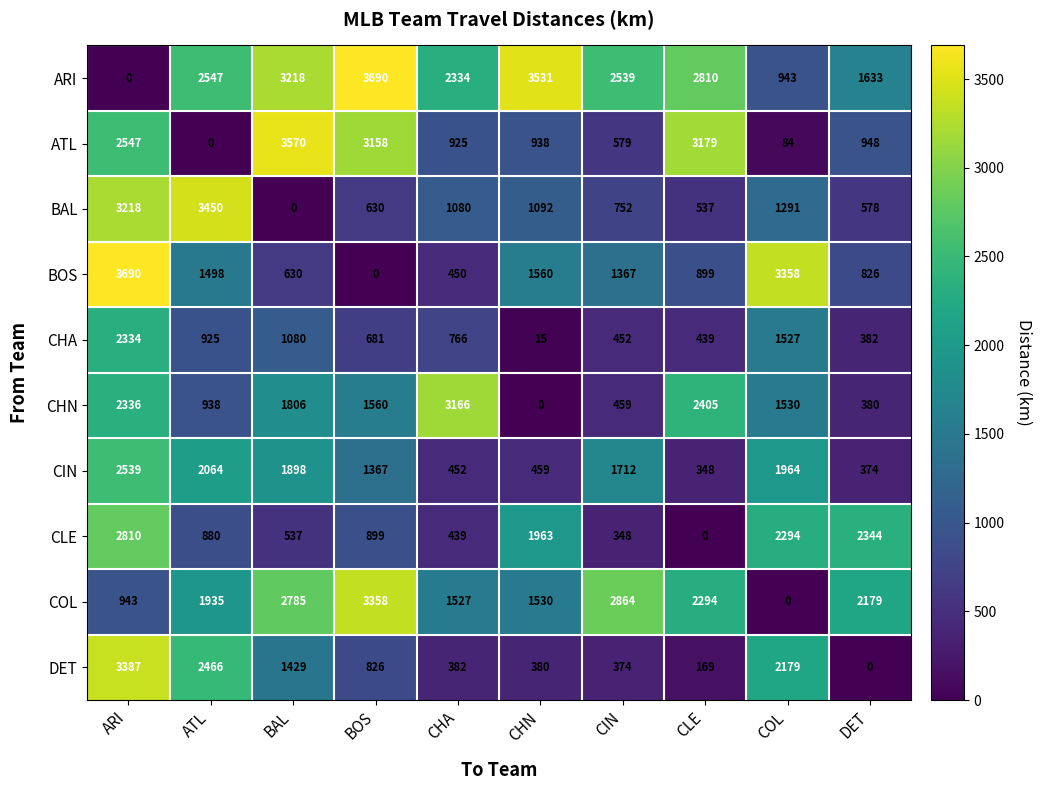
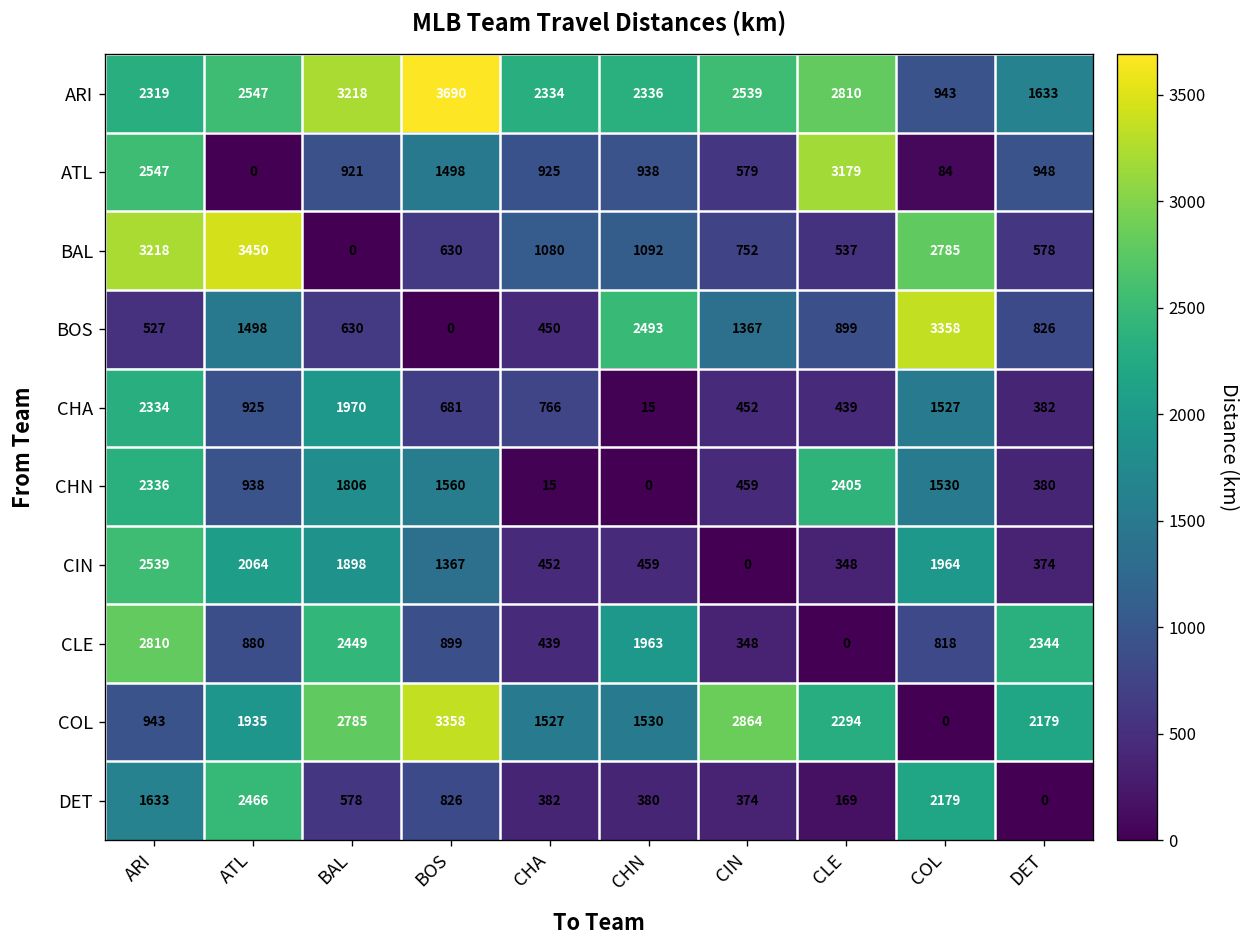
  {
    "ARI": {
-     "ARI": 0,
+     "ARI": 2319,
      "ATL": 2547,
      "BAL": 3218,
      "BOS": 3690,
      "CHA": 2334,
-     "CHN": 3531,
+     "CHN": 2336,
      "CIN": 2539,
      "CLE": 2810,
      "COL": 943,
      "DET": 1633
    },
    "ATL": {
      "ARI": 2547,
      "ATL": 0,
-     "BAL": 3570,
-     "BOS": 3158,
+     "BAL": 921,
+     "BOS": 1498,
      "CHA": 925,
      "CHN": 938,
      "CIN": 579,
      "CLE": 3179,
      "COL": 84,
      "DET": 948
    },
    "BAL": {
      "ARI": 3218,
      "ATL": 3450,
      "BAL": 0,
      "BOS": 630,
      "CHA": 1080,
      "CHN": 1092,
      "CIN": 752,
      "CLE": 537,
-     "COL": 1291,
+     "COL": 2785,
      "DET": 578
    },
    "BOS": {
-     "ARI": 3690,
+     "ARI": 527,
      "ATL": 1498,
      "BAL": 630,
      "BOS": 0,
      "CHA": 450,
-     "CHN": 1560,
+     "CHN": 2493,
      "CIN": 1367,
      "CLE": 899,
      "COL": 3358,
      "DET": 826
    },
    "CHA": {
      "ARI": 2334,
      "ATL": 925,
-     "BAL": 1080,
+     "BAL": 1970,
      "BOS": 681,
      "CHA": 766,
      "CHN": 15,
      "CIN": 452,
      "CLE": 439,
      "COL": 1527,
      "DET": 382
    },
    "CHN": {
      "ARI": 2336,
      "ATL": 938,
      "BAL": 1806,
      "BOS": 1560,
-     "CHA": 3166,
+     "CHA": 15,
      "CHN": 0,
      "CIN": 459,
      "CLE": 2405,
      "COL": 1530,
      "DET": 380
    },
    "CIN": {
      "ARI": 2539,
      "ATL": 2064,
      "BAL": 1898,
      "BOS": 1367,
      "CHA": 452,
      "CHN": 459,
-     "CIN": 1712,
+     "CIN": 0,
      "CLE": 348,
      "COL": 1964,
      "DET": 374
    },
    "CLE": {
      "ARI": 2810,
      "ATL": 880,
-     "BAL": 537,
+     "BAL": 2449,
      "BOS": 899,
      "CHA": 439,
      "CHN": 1963,
      "CIN": 348,
      "CLE": 0,
-     "COL": 2294,
+     "COL": 818,
      "DET": 2344
    },
    "COL": {
      "ARI": 943,
      "ATL": 1935,
      "BAL": 2785,
      "BOS": 3358,
      "CHA": 1527,
      "CHN": 1530,
      "CIN": 2864,
      "CLE": 2294,
      "COL": 0,
      "DET": 2179
    },
    "DET": {
-     "ARI": 3387,
+     "ARI": 1633,
      "ATL": 2466,
-     "BAL": 1429,
+     "BAL": 578,
      "BOS": 826,
      "CHA": 382,
      "CHN": 380,
      "CIN": 374,
      "CLE": 169,
      "COL": 2179,
      "DET": 0
    }
  }
